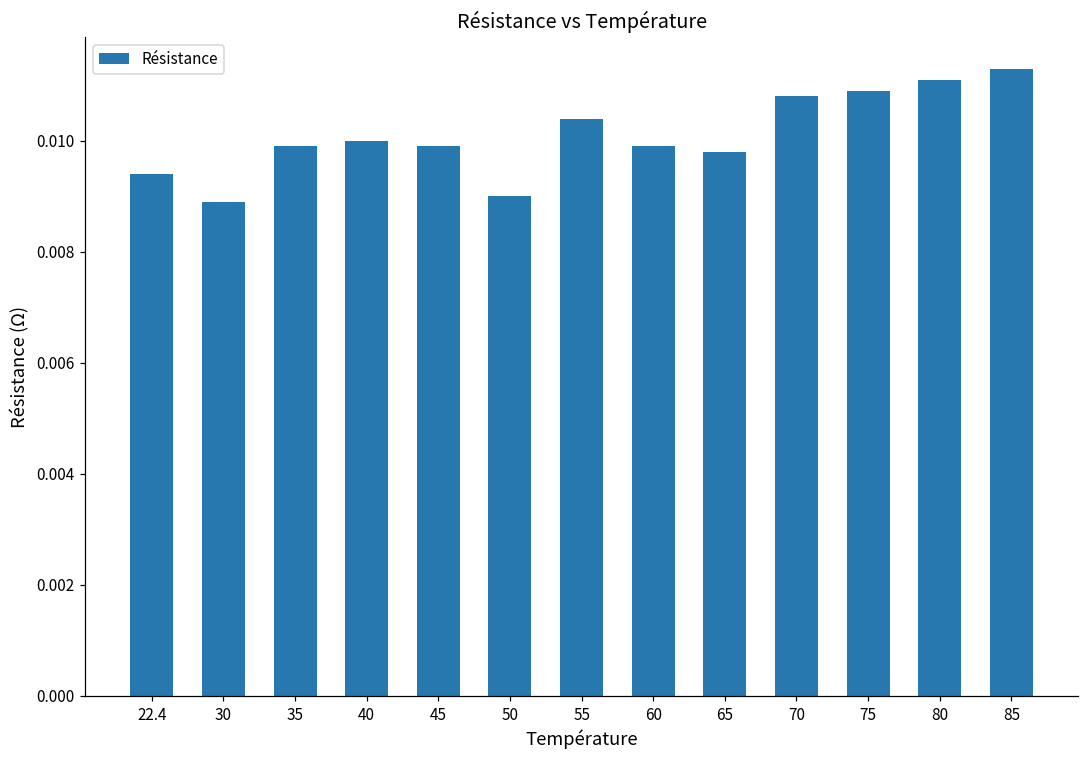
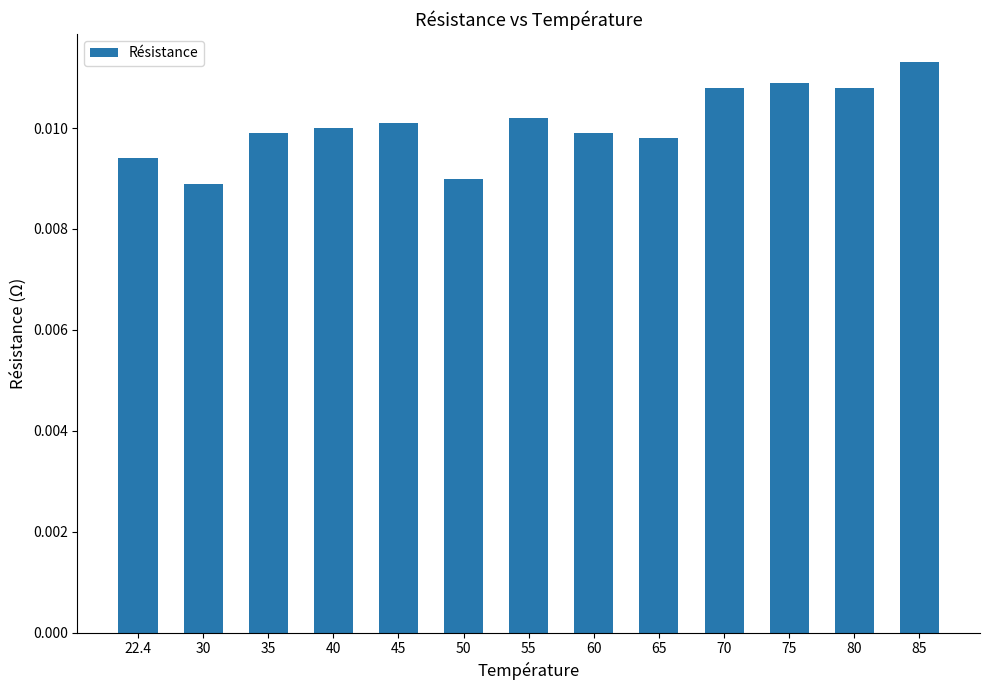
  {
    "22.4": 0.0094,
    "30": 0.0089,
    "35": 0.0099,
    "40": 0.0100,
-   "45": 0.0099,
+   "45": 0.0101,
    "50": 0.0090,
-   "55": 0.0104,
+   "55": 0.0102,
    "60": 0.0099,
    "65": 0.0098,
    "70": 0.0108,
    "75": 0.0109,
-   "80": 0.0111,
+   "80": 0.0108,
    "85": 0.0113
  }
